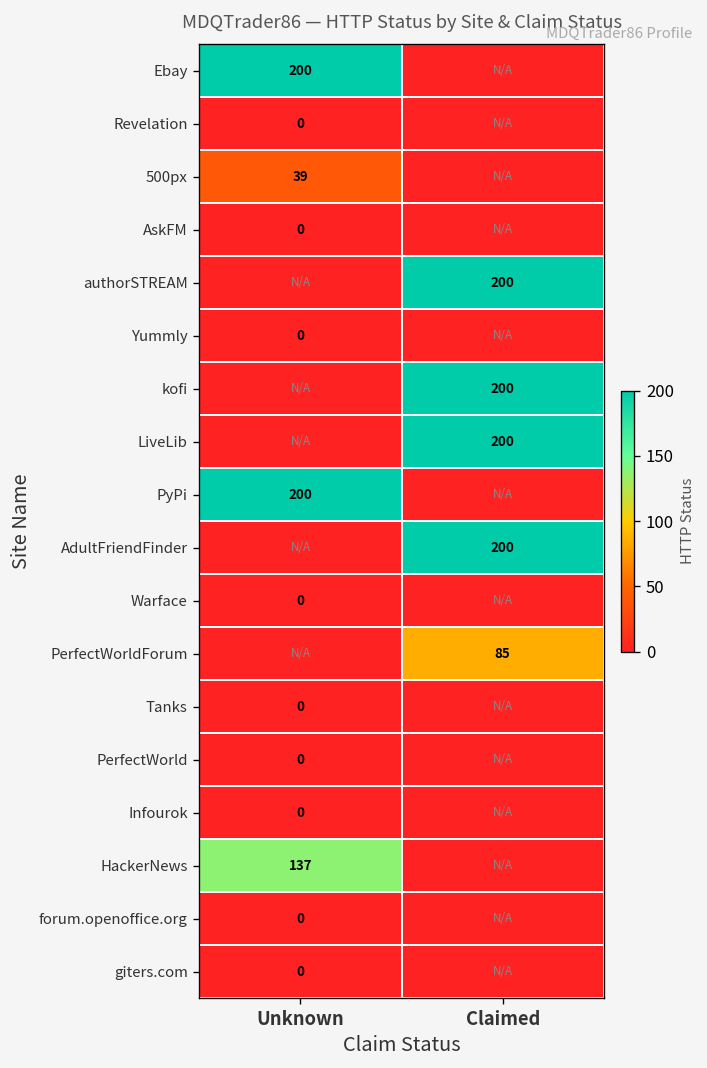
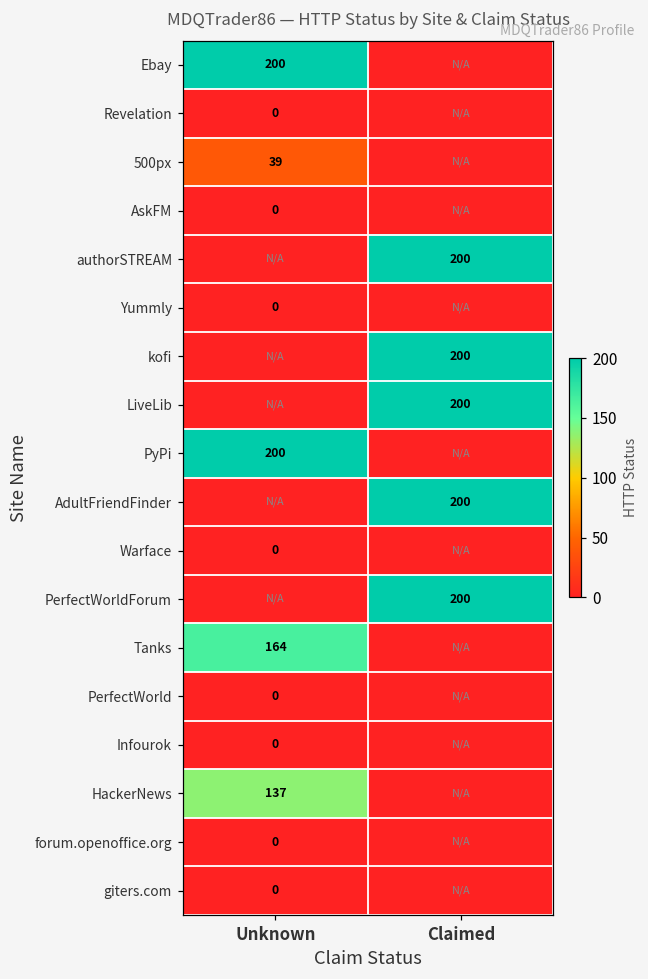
  {
    "Ebay": {
      "Unknown": 200
    },
    "Revelation": {
      "Unknown": 0
    },
    "500px": {
      "Unknown": 39
    },
    "AskFM": {
      "Unknown": 0
    },
    "authorSTREAM": {
      "Claimed": 200
    },
    "Yummly": {
      "Unknown": 0
    },
    "kofi": {
      "Claimed": 200
    },
    "LiveLib": {
      "Claimed": 200
    },
    "PyPi": {
      "Unknown": 200
    },
    "AdultFriendFinder": {
      "Claimed": 200
    },
    "Warface": {
      "Unknown": 0
    },
    "PerfectWorldForum": {
-     "Claimed": 85
+     "Claimed": 200
    },
    "Tanks": {
-     "Unknown": 0
+     "Unknown": 164
    },
    "PerfectWorld": {
      "Unknown": 0
    },
    "Infourok": {
      "Unknown": 0
    },
    "HackerNews": {
      "Unknown": 137
    },
    "forum.openoffice.org": {
      "Unknown": 0
    },
    "giters.com": {
      "Unknown": 0
    }
  }
